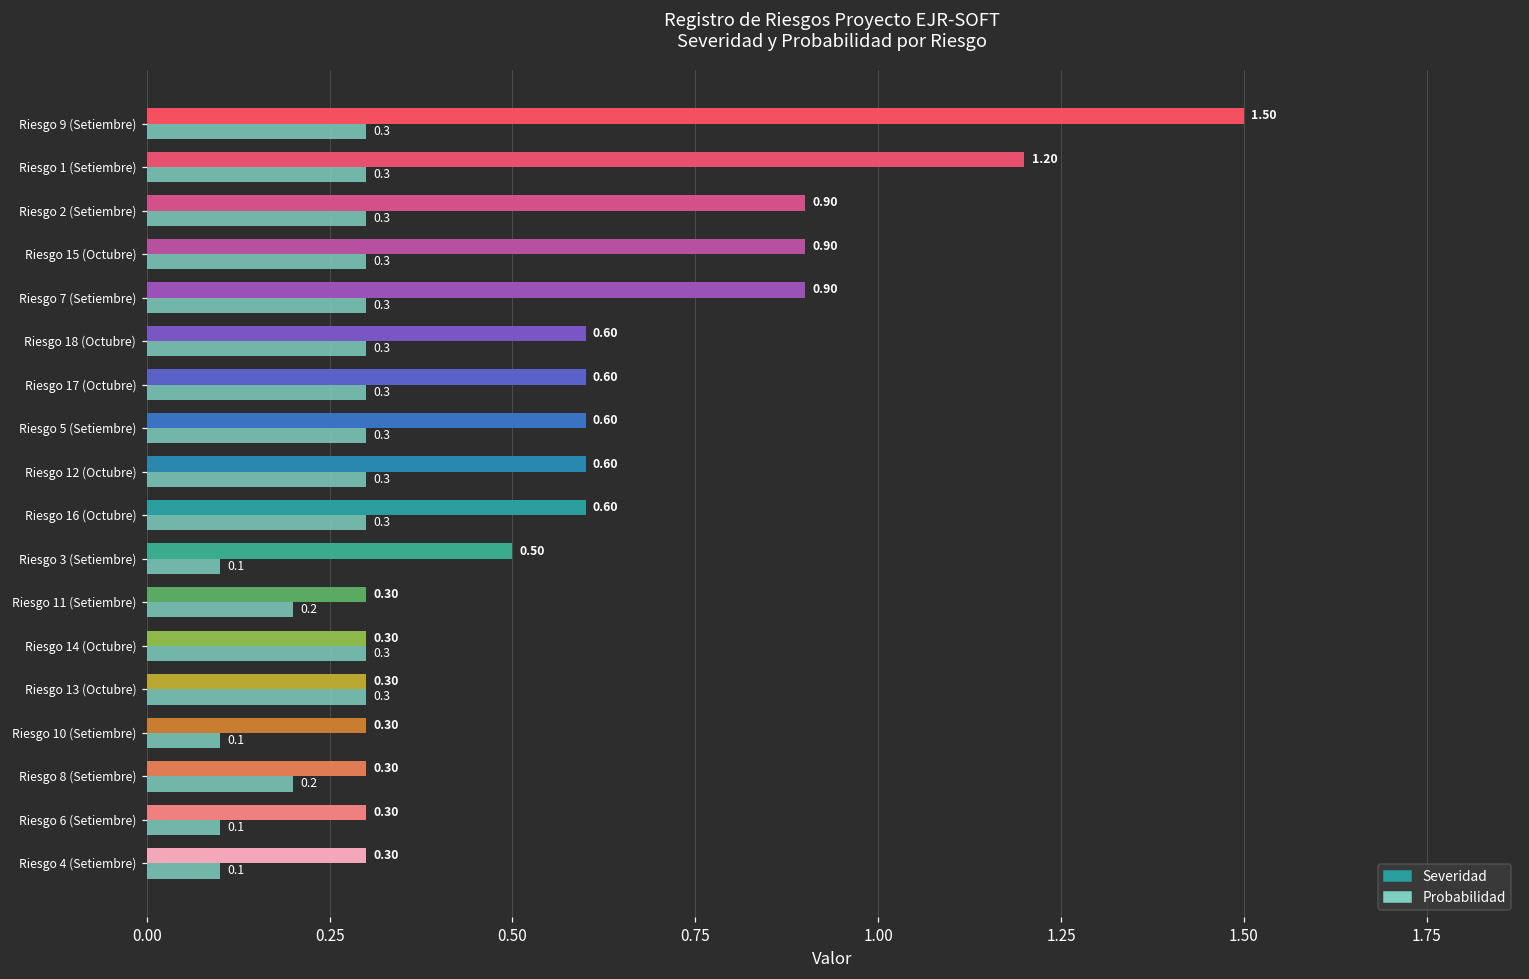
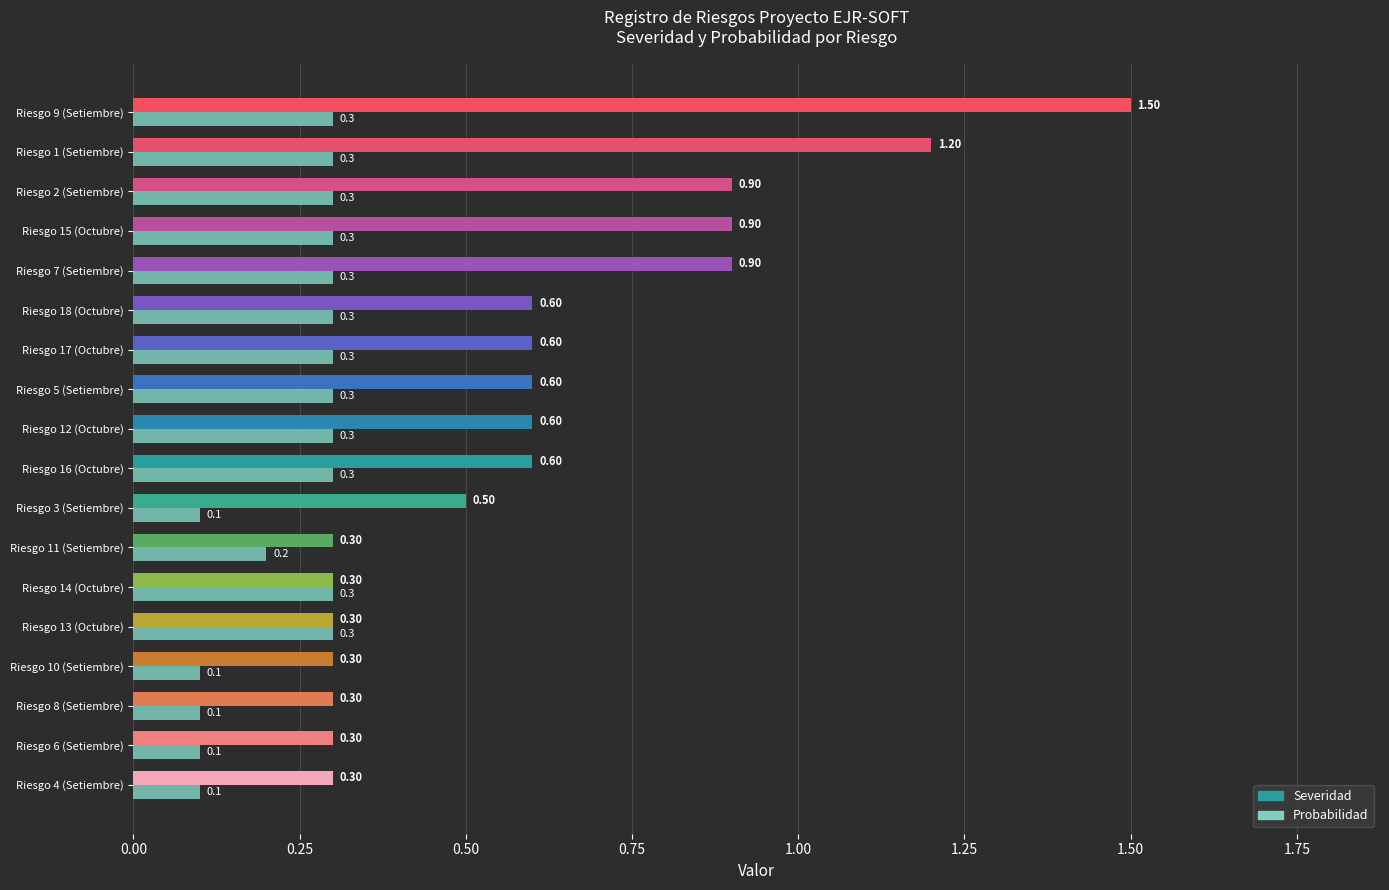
  {
    "Probabilidad": {
      "Riesgo 9 (Setiembre)": 0.3,
      "Riesgo 1 (Setiembre)": 0.3,
      "Riesgo 2 (Setiembre)": 0.3,
      "Riesgo 15 (Octubre)": 0.3,
      "Riesgo 7 (Setiembre)": 0.3,
      "Riesgo 18 (Octubre)": 0.3,
      "Riesgo 17 (Octubre)": 0.3,
      "Riesgo 5 (Setiembre)": 0.3,
      "Riesgo 12 (Octubre)": 0.3,
      "Riesgo 16 (Octubre)": 0.3,
      "Riesgo 3 (Setiembre)": 0.1,
      "Riesgo 11 (Setiembre)": 0.2,
      "Riesgo 14 (Octubre)": 0.3,
      "Riesgo 13 (Octubre)": 0.3,
      "Riesgo 10 (Setiembre)": 0.1,
-     "Riesgo 8 (Setiembre)": 0.2,
+     "Riesgo 8 (Setiembre)": 0.1,
      "Riesgo 6 (Setiembre)": 0.1,
      "Riesgo 4 (Setiembre)": 0.1
    }
  }
